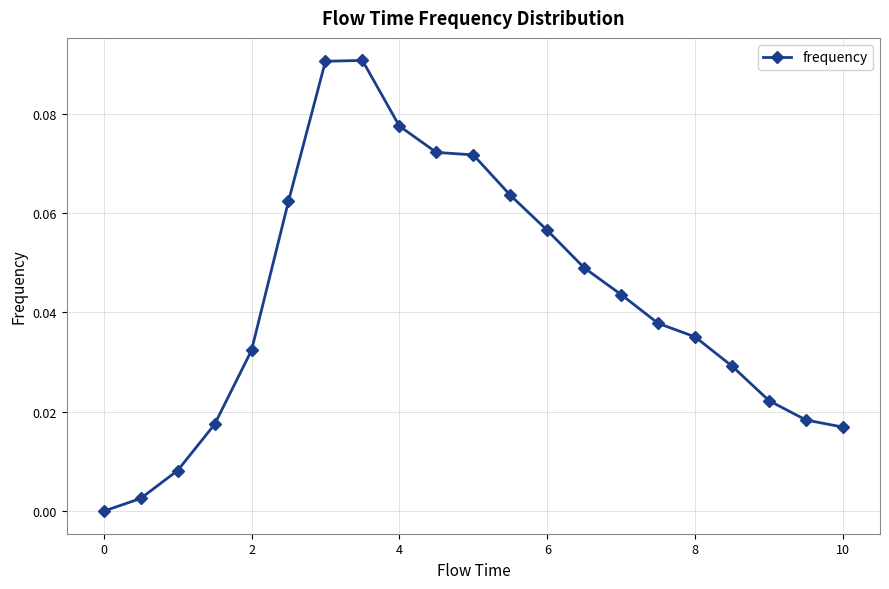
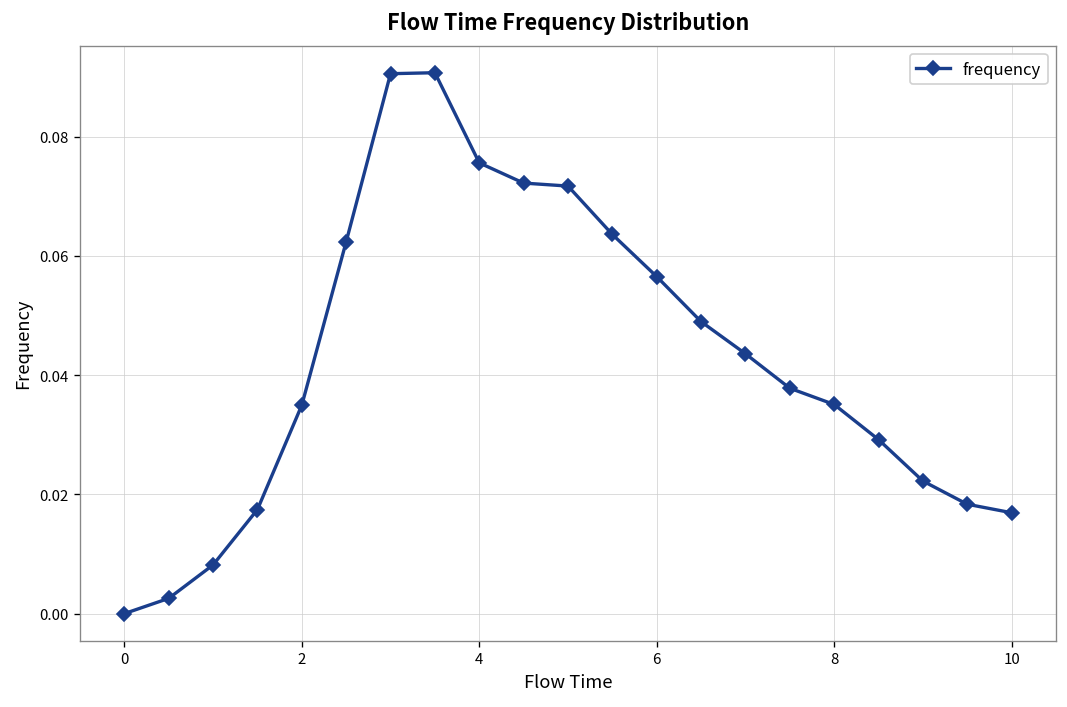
  {
    "0": 0.000,
-   "2": 0.032,
-   "4": 0.078,
+   "2": 0.035,
+   "4": 0.076,
    "6": 0.057,
    "8": 0.035,
    "10": 0.017
  }
